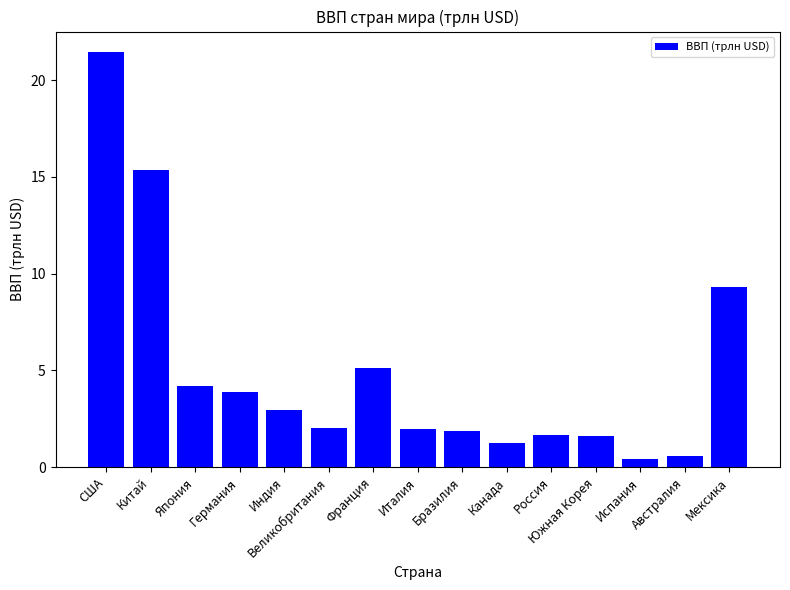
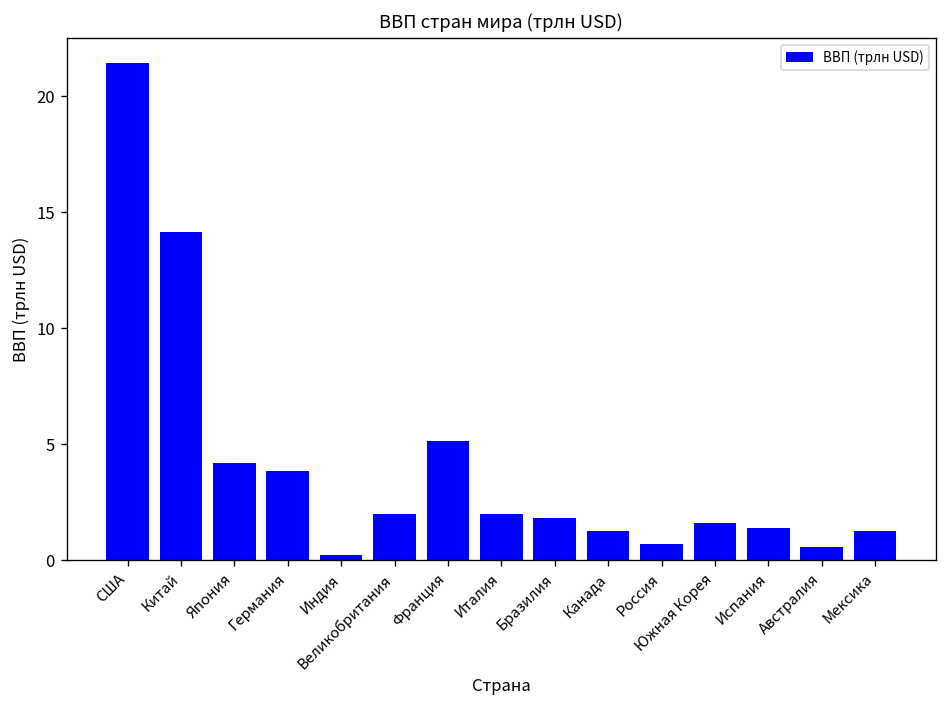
  {
    "США": 21.4,
-   "Китай": 15.3,
+   "Китай": 14.1,
    "Япония": 4.2,
    "Германия": 3.9,
-   "Индия": 2.9,
+   "Индия": 0.2,
    "Великобритания": 2.0,
    "Франция": 5.1,
    "Италия": 2.0,
    "Бразилия": 1.9,
    "Канада": 1.3,
-   "Россия": 1.6,
+   "Россия": 0.7,
    "Южная Корея": 1.6,
-   "Испания": 0.4,
+   "Испания": 1.4,
    "Австралия": 0.6,
-   "Мексика": 9.3
+   "Мексика": 1.3
  }
